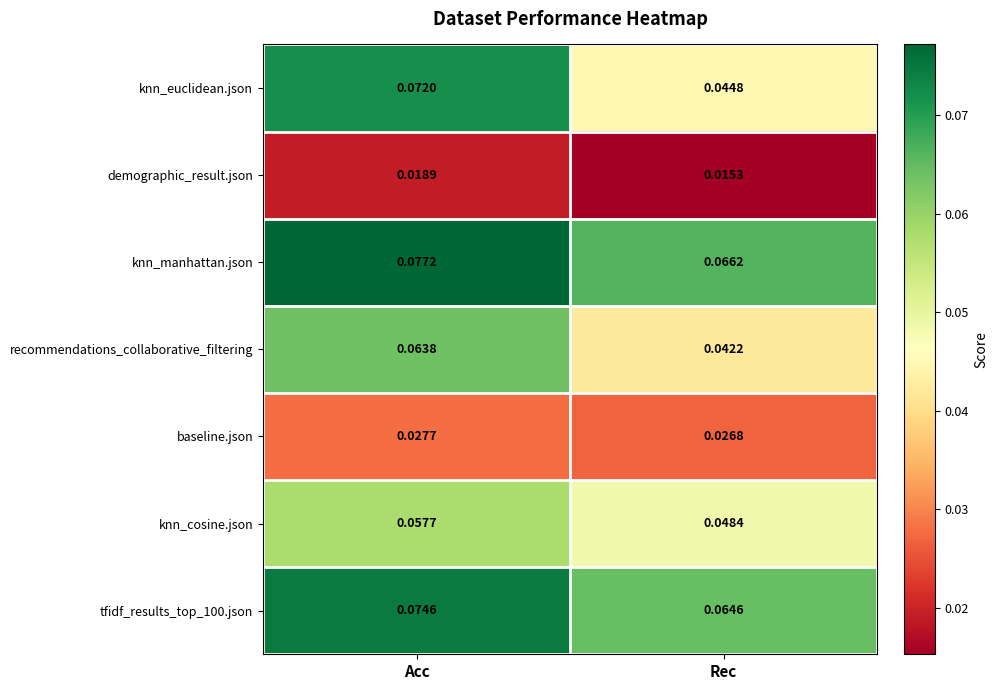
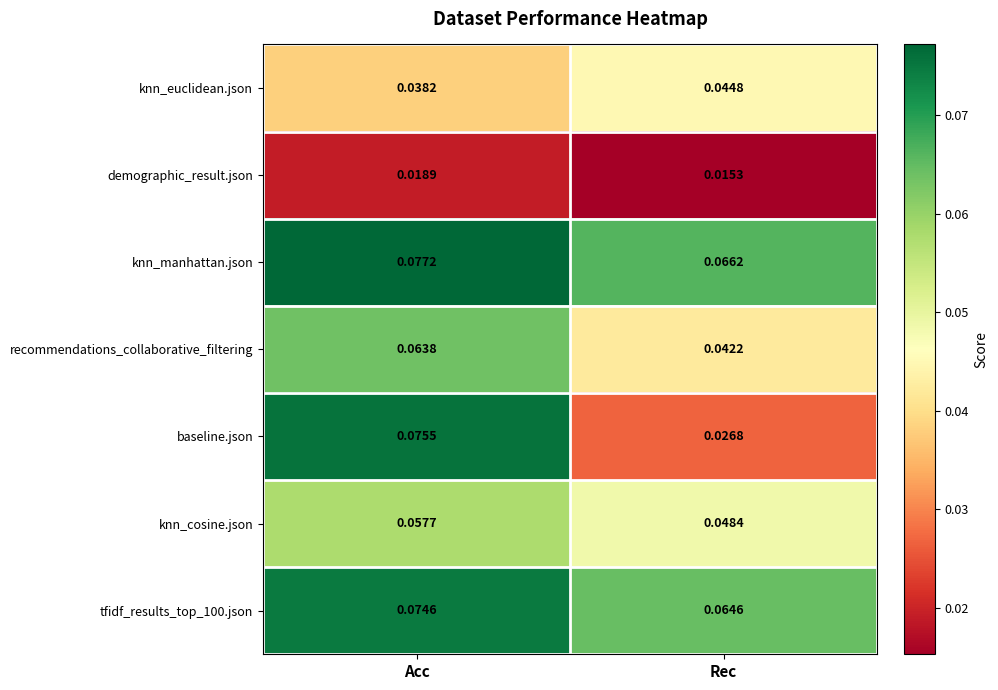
  {
    "knn_euclidean.json": {
-     "Acc": 0.0720,
+     "Acc": 0.0382,
      "Rec": 0.0448
    },
    "demographic_result.json": {
      "Acc": 0.0189,
      "Rec": 0.0153
    },
    "knn_manhattan.json": {
      "Acc": 0.0772,
      "Rec": 0.0662
    },
    "recommendations_collaborative_filtering": {
      "Acc": 0.0638,
      "Rec": 0.0422
    },
    "baseline.json": {
-     "Acc": 0.0277,
+     "Acc": 0.0755,
      "Rec": 0.0268
    },
    "knn_cosine.json": {
      "Acc": 0.0577,
      "Rec": 0.0484
    },
    "tfidf_results_top_100.json": {
      "Acc": 0.0746,
      "Rec": 0.0646
    }
  }
